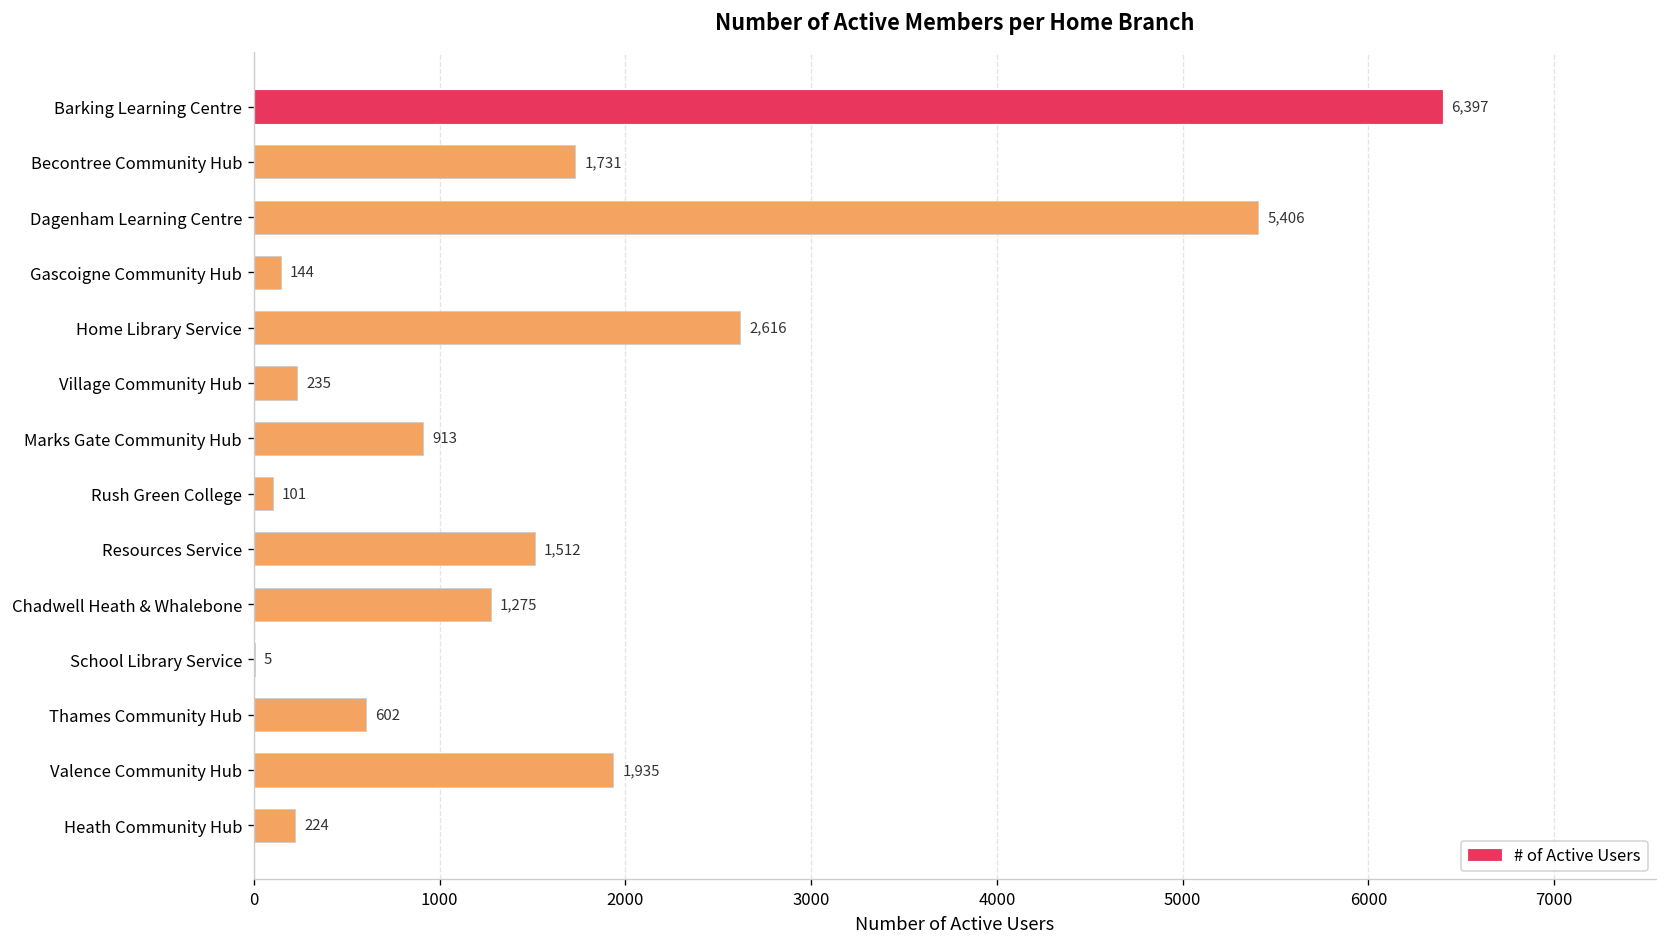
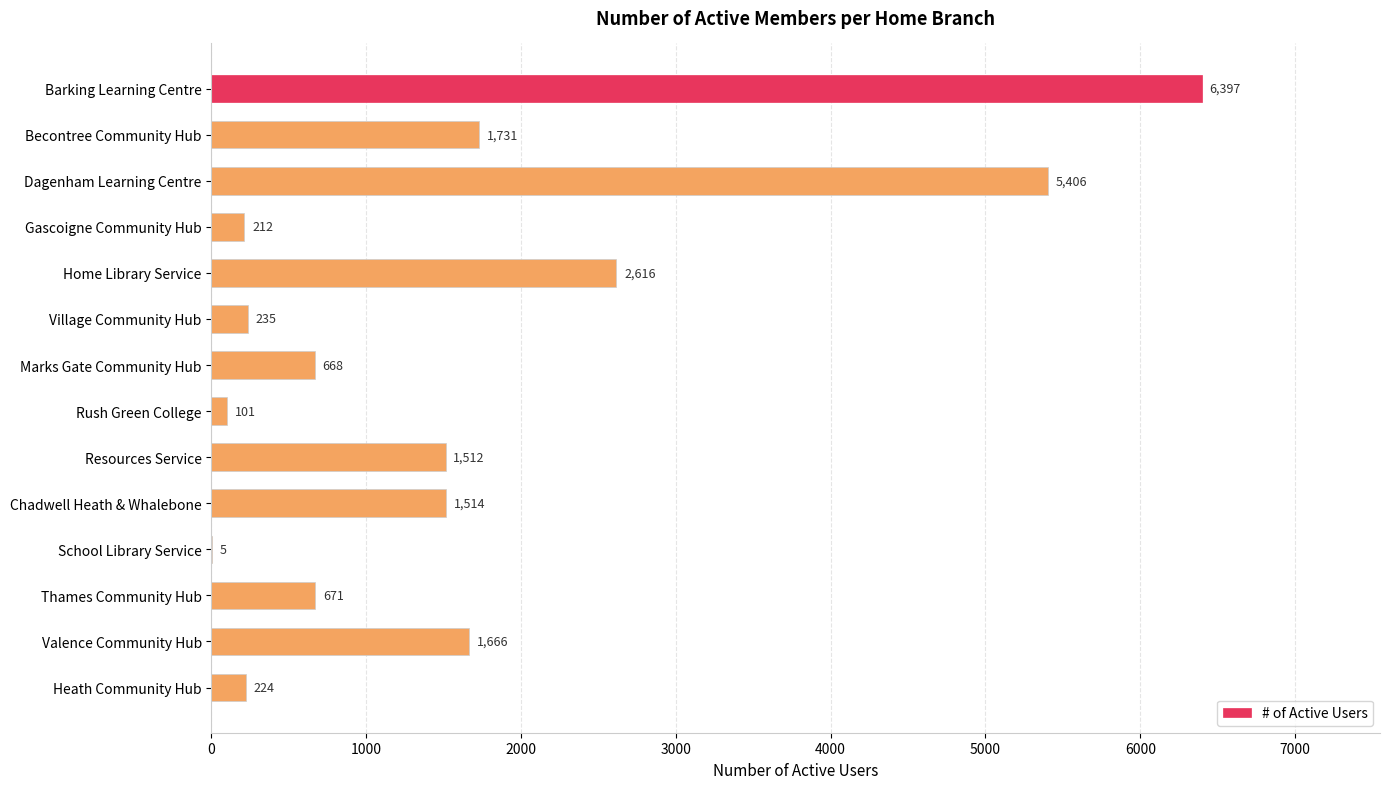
  {
    "Barking Learning Centre": "6,397",
    "Becontree Community Hub": "1,731",
    "Dagenham Learning Centre": "5,406",
-   "Gascoigne Community Hub": "144",
+   "Gascoigne Community Hub": "212",
    "Home Library Service": "2,616",
    "Village Community Hub": "235",
-   "Marks Gate Community Hub": "913",
+   "Marks Gate Community Hub": "668",
    "Rush Green College": "101",
    "Resources Service": "1,512",
-   "Chadwell Heath & Whalebone": "1,275",
+   "Chadwell Heath & Whalebone": "1,514",
    "School Library Service": "5",
-   "Thames Community Hub": "602",
-   "Valence Community Hub": "1,935",
+   "Thames Community Hub": "671",
+   "Valence Community Hub": "1,666",
    "Heath Community Hub": "224"
  }
